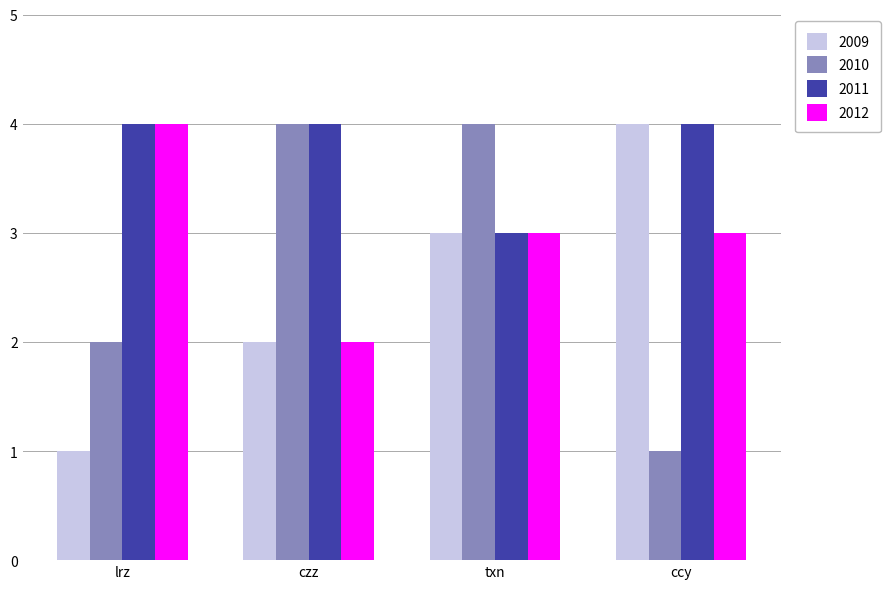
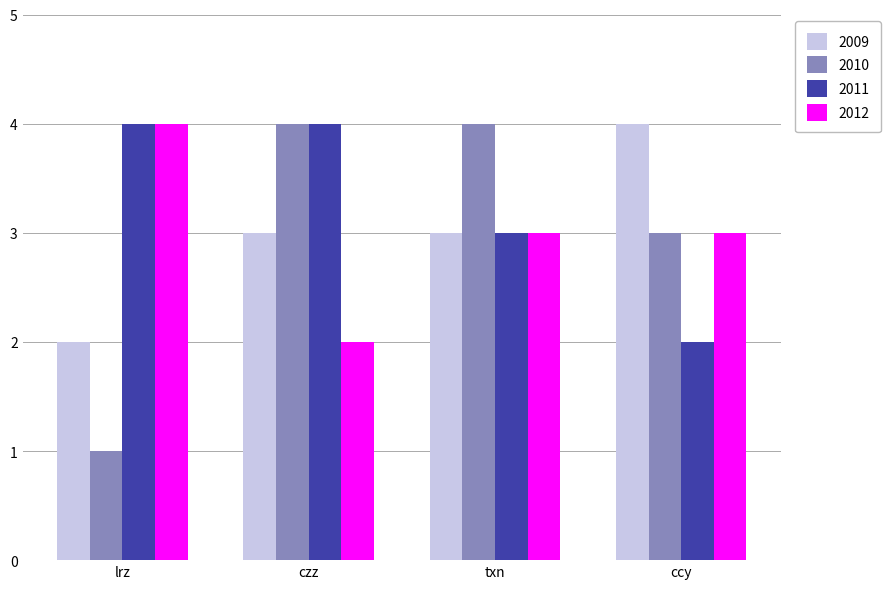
  {
    "2009": {
-     "lrz": 1,
-     "czz": 2,
+     "lrz": 2,
+     "czz": 3,
      "txn": 3,
      "ccy": 4
    },
    "2010": {
-     "lrz": 2,
+     "lrz": 1,
      "czz": 4,
      "txn": 4,
-     "ccy": 1
+     "ccy": 3
    },
    "2011": {
      "lrz": 4,
      "czz": 4,
      "txn": 3,
-     "ccy": 4
+     "ccy": 2
    },
    "2012": {
      "lrz": 4,
      "czz": 2,
      "txn": 3,
      "ccy": 3
    }
  }
